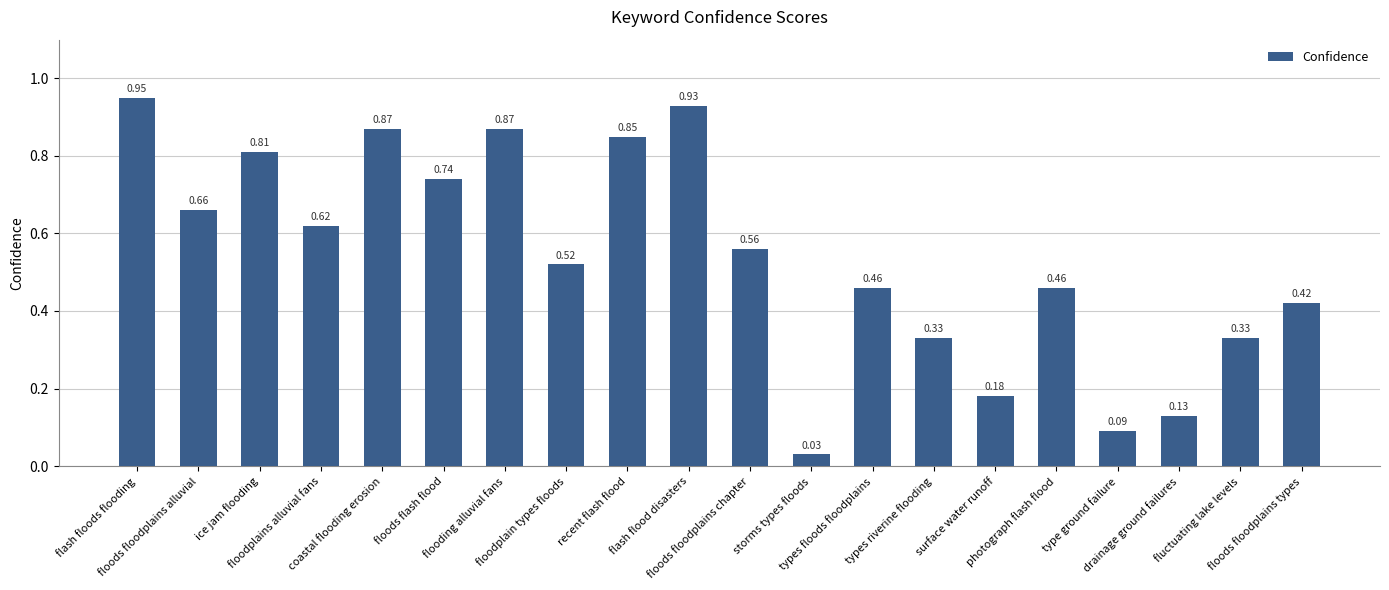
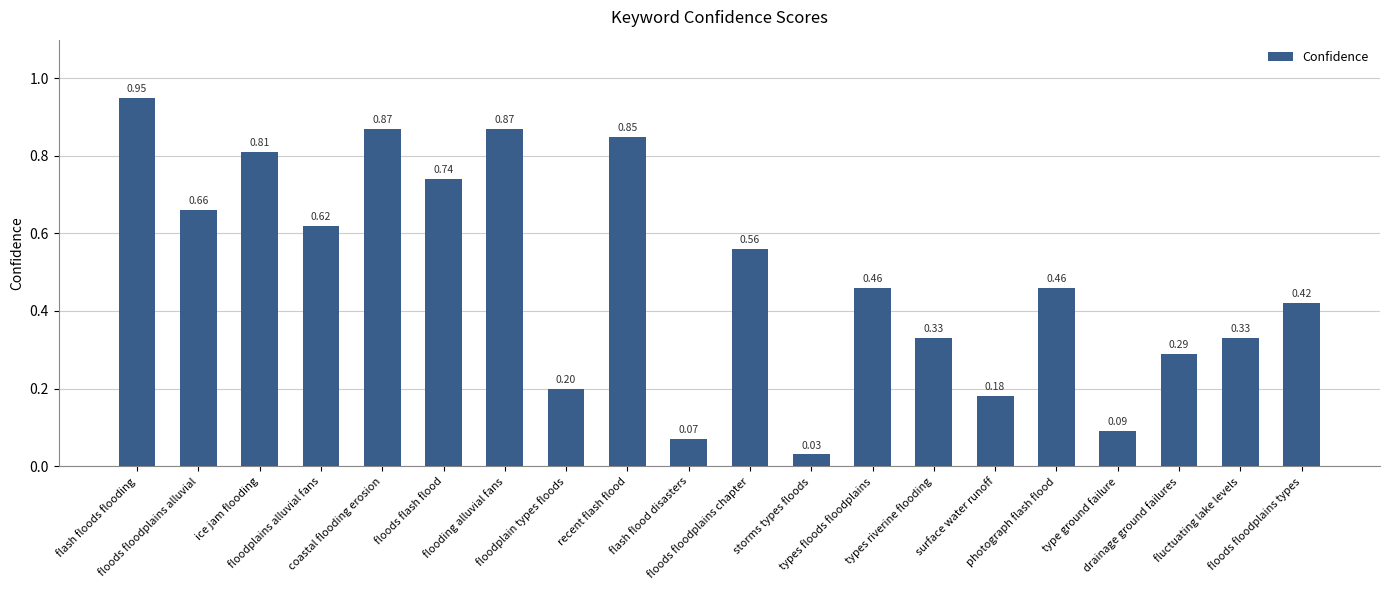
  {
    "flash floods flooding": 0.95,
    "floods floodplains alluvial": 0.66,
    "ice jam flooding": 0.81,
    "floodplains alluvial fans": 0.62,
    "coastal flooding erosion": 0.87,
    "floods flash flood": 0.74,
    "flooding alluvial fans": 0.87,
-   "floodplain types floods": 0.52,
+   "floodplain types floods": 0.20,
    "recent flash flood": 0.85,
-   "flash flood disasters": 0.93,
+   "flash flood disasters": 0.07,
    "floods floodplains chapter": 0.56,
    "storms types floods": 0.03,
    "types floods floodplains": 0.46,
    "types riverine flooding": 0.33,
    "surface water runoff": 0.18,
    "photograph flash flood": 0.46,
    "type ground failure": 0.09,
-   "drainage ground failures": 0.13,
+   "drainage ground failures": 0.29,
    "fluctuating lake levels": 0.33,
    "floods floodplains types": 0.42
  }
